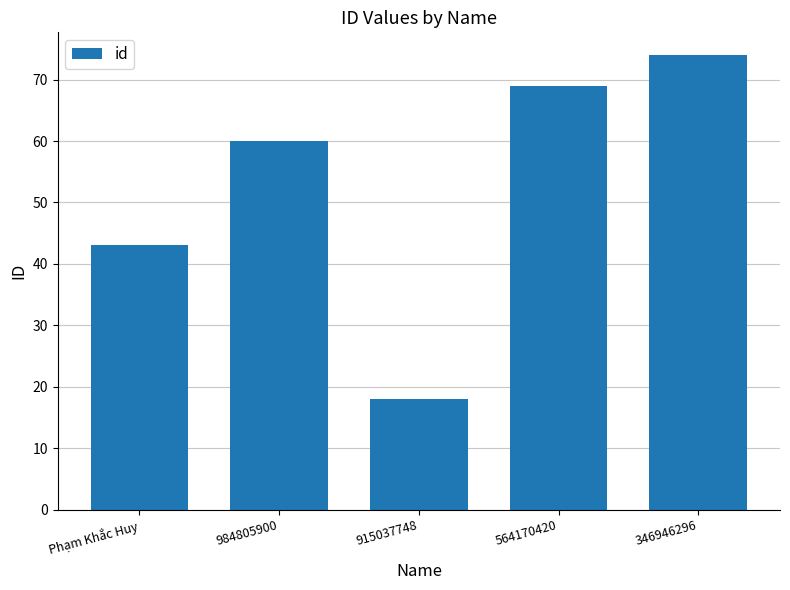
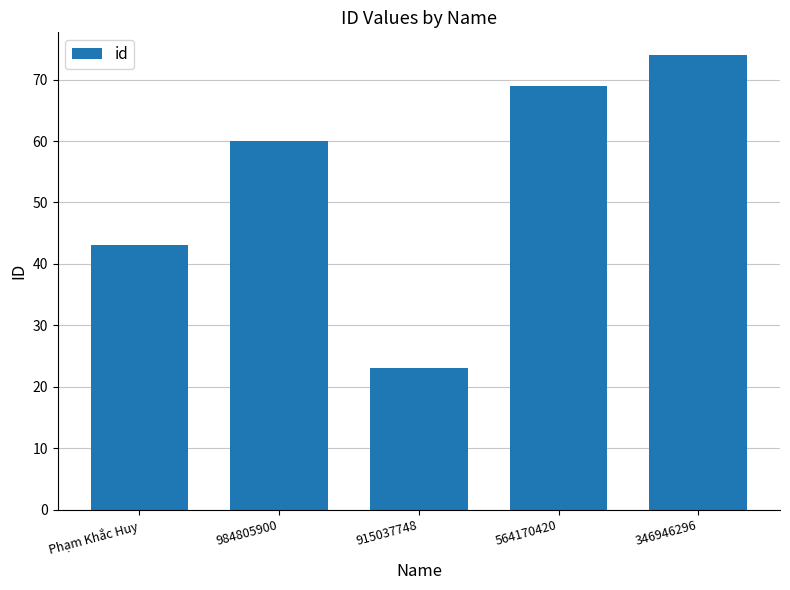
  {
    "Phạm Khắc Huy": 43,
    "984805900": 60,
-   "915037748": 18,
+   "915037748": 23,
    "564170420": 69,
    "346946296": 74
  }
